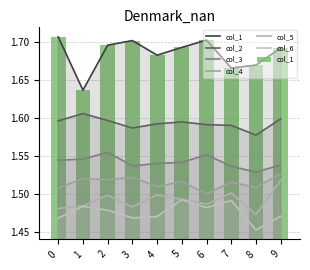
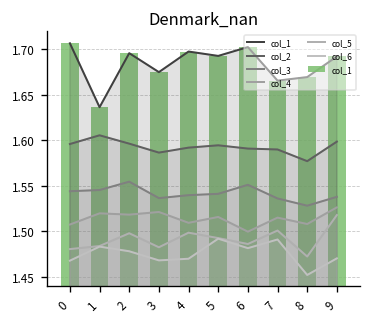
  {
    "col_1": {
      "0": 1.71,
      "1": 1.64,
      "2": 1.70,
-     "3": 1.70,
-     "4": 1.68,
+     "3": 1.67,
+     "4": 1.70,
      "5": 1.69
    }
  }
